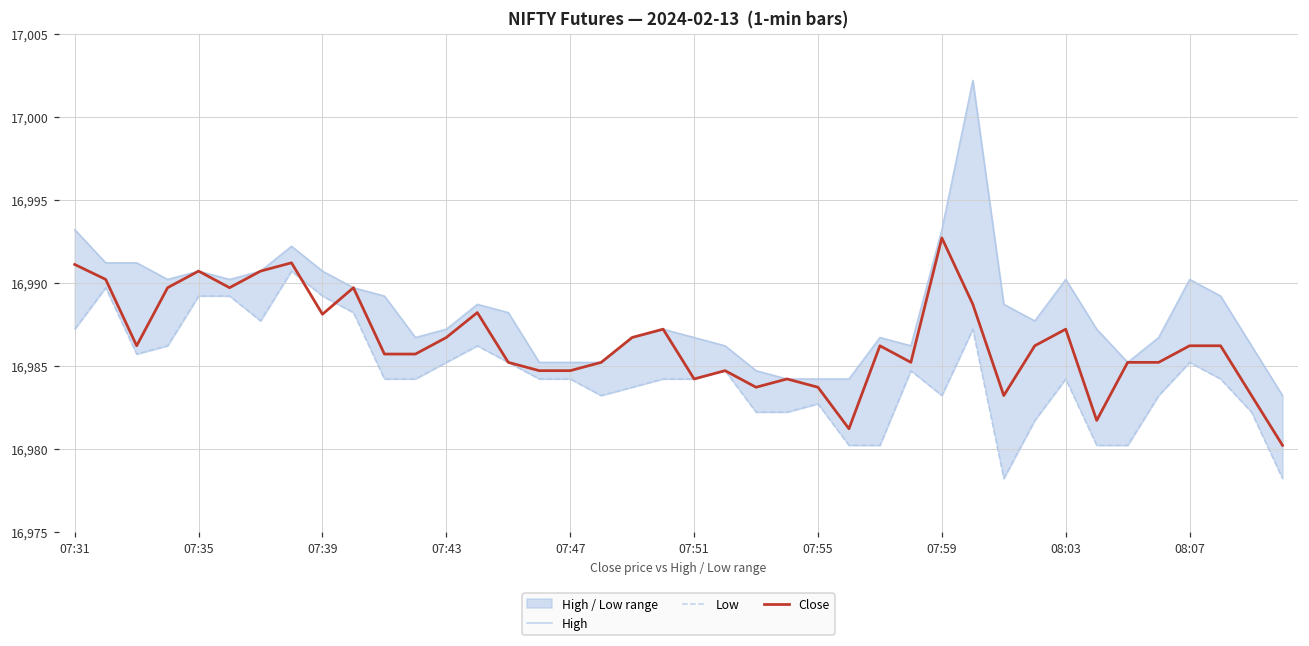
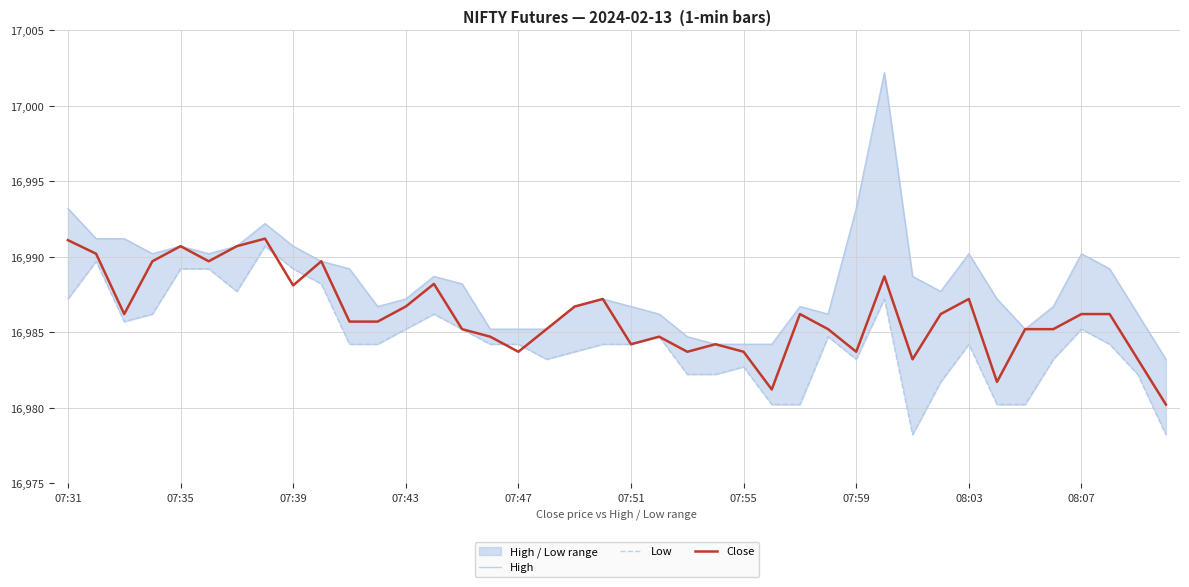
  {
    "Close": {
      "07:31": "16,991.1",
      "07:39": "16,988.1",
      "07:43": "16,986.7",
-     "07:47": "16,984.7",
+     "07:47": "16,983.7",
      "07:55": "16,983.7",
-     "07:59": "16,992.7",
+     "07:59": "16,983.7",
      "08:03": "16,987.2",
      "08:07": "16,986.2"
    }
  }
